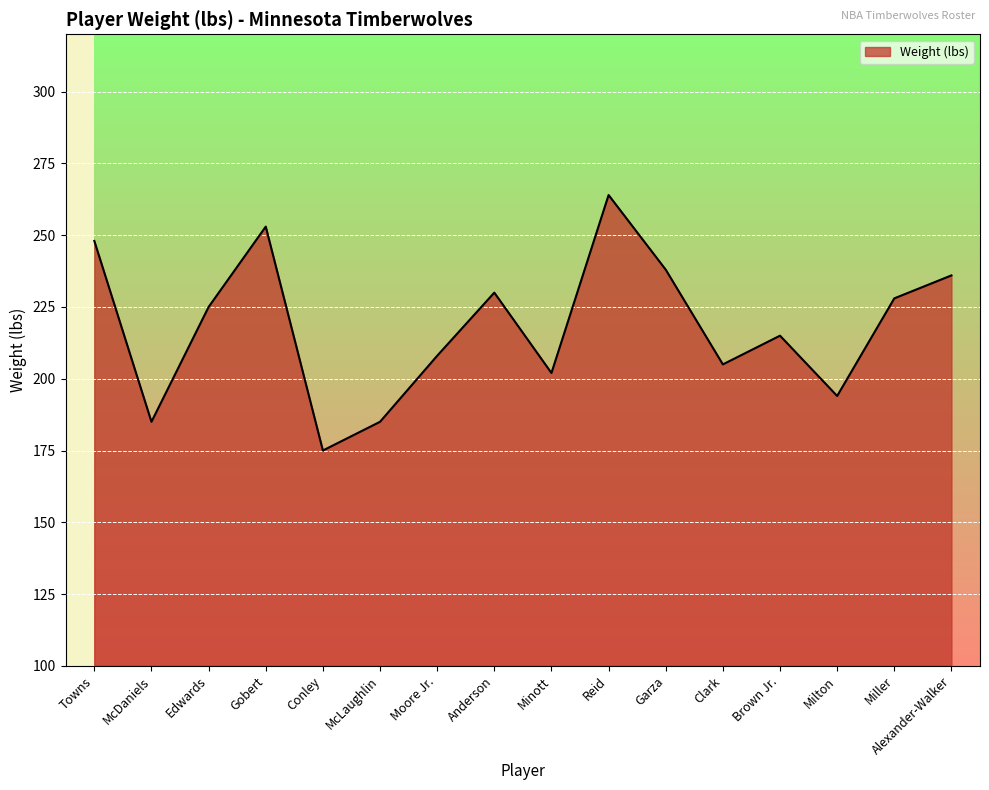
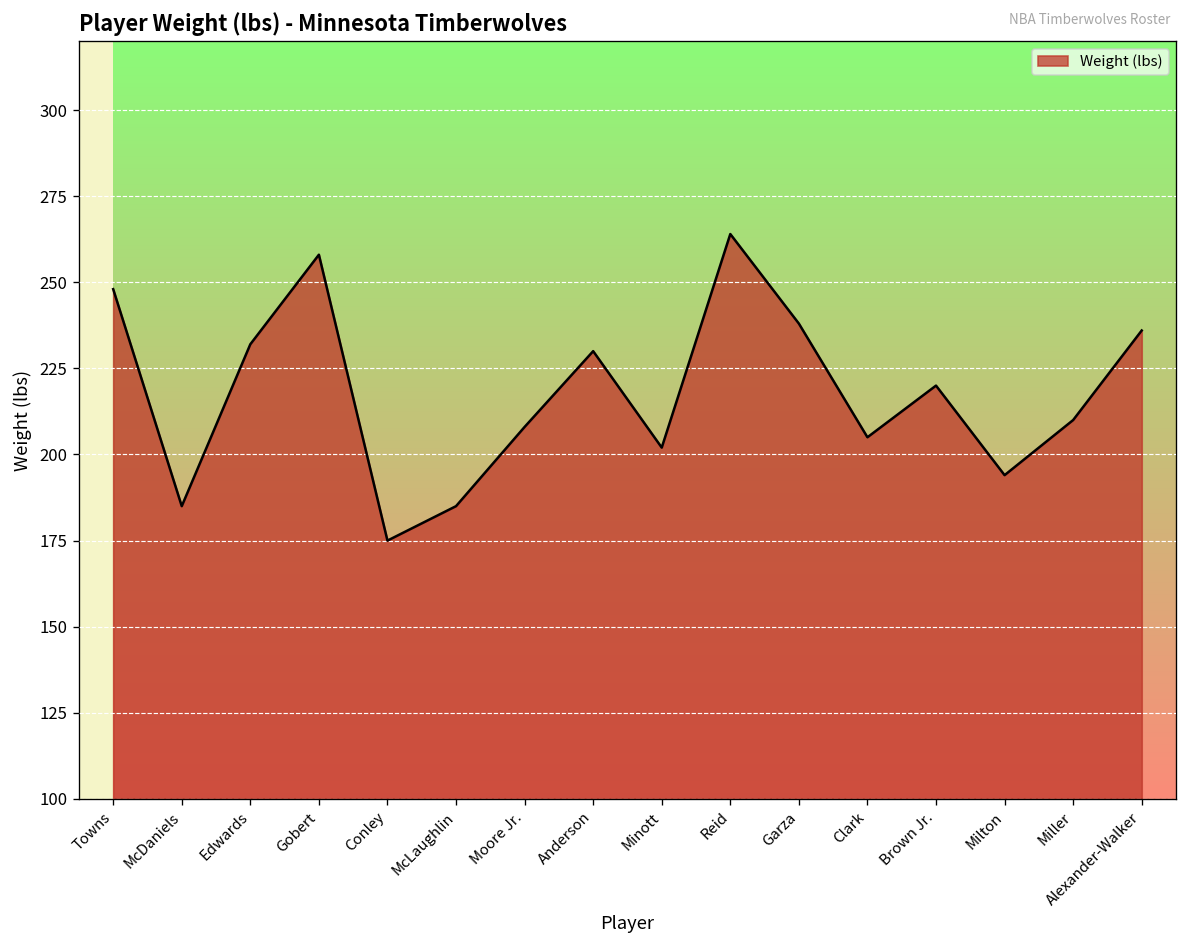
  {
    "Towns": 248,
    "McDaniels": 185,
-   "Edwards": 225,
-   "Gobert": 253,
+   "Edwards": 232,
+   "Gobert": 258,
    "Conley": 175,
    "McLaughlin": 185,
    "Moore Jr.": 208,
    "Anderson": 230,
    "Minott": 202,
    "Reid": 264,
    "Garza": 238,
    "Clark": 205,
-   "Brown Jr.": 215,
+   "Brown Jr.": 220,
    "Milton": 194,
-   "Miller": 228,
+   "Miller": 210,
    "Alexander-Walker": 236
  }
